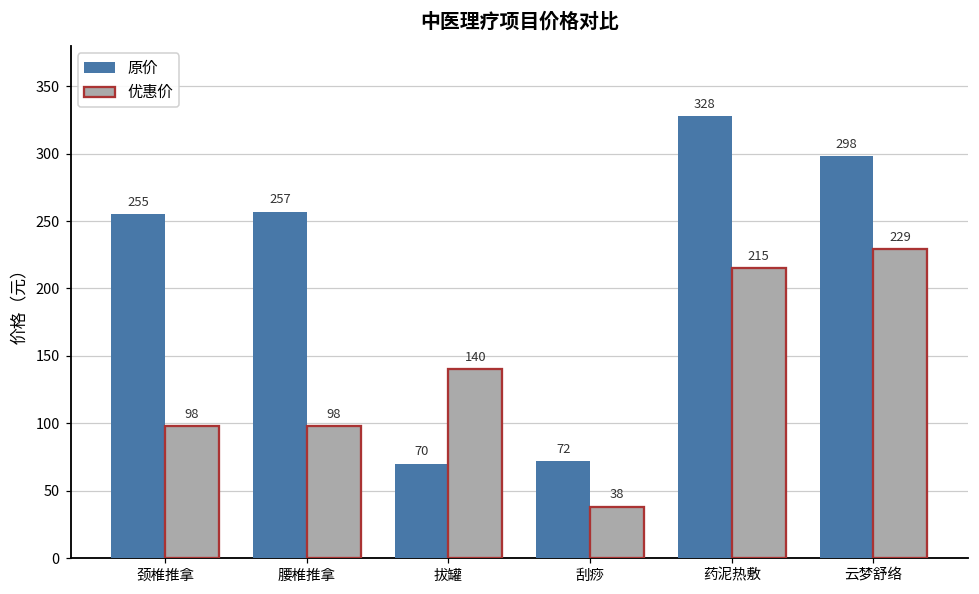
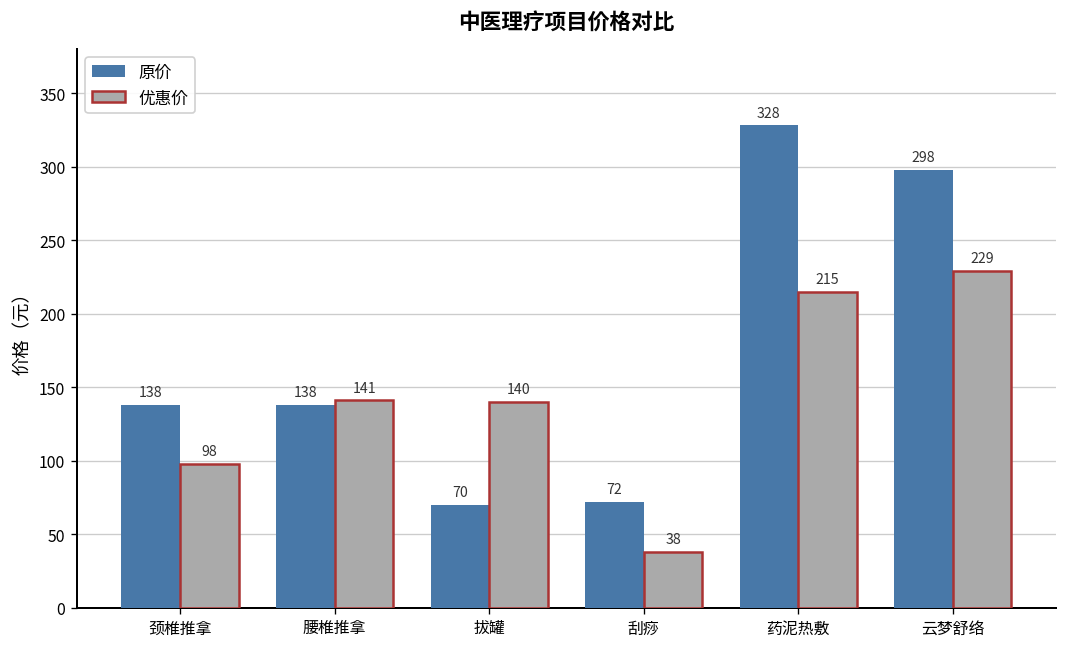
  {
    "原价": {
-     "颈椎推拿": 255,
-     "腰椎推拿": 257,
+     "颈椎推拿": 138,
+     "腰椎推拿": 138,
      "拔罐": 70,
      "刮痧": 72,
      "药泥热敷": 328,
      "云梦舒络": 298
    },
    "优惠价": {
      "颈椎推拿": 98,
-     "腰椎推拿": 98,
+     "腰椎推拿": 141,
      "拔罐": 140,
      "刮痧": 38,
      "药泥热敷": 215,
      "云梦舒络": 229
    }
  }
